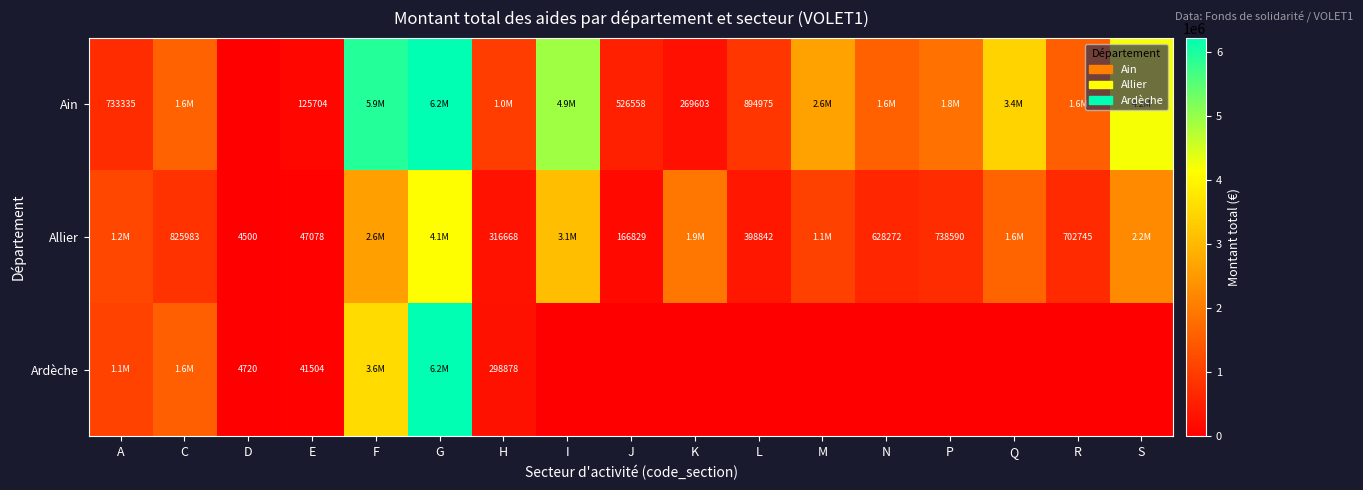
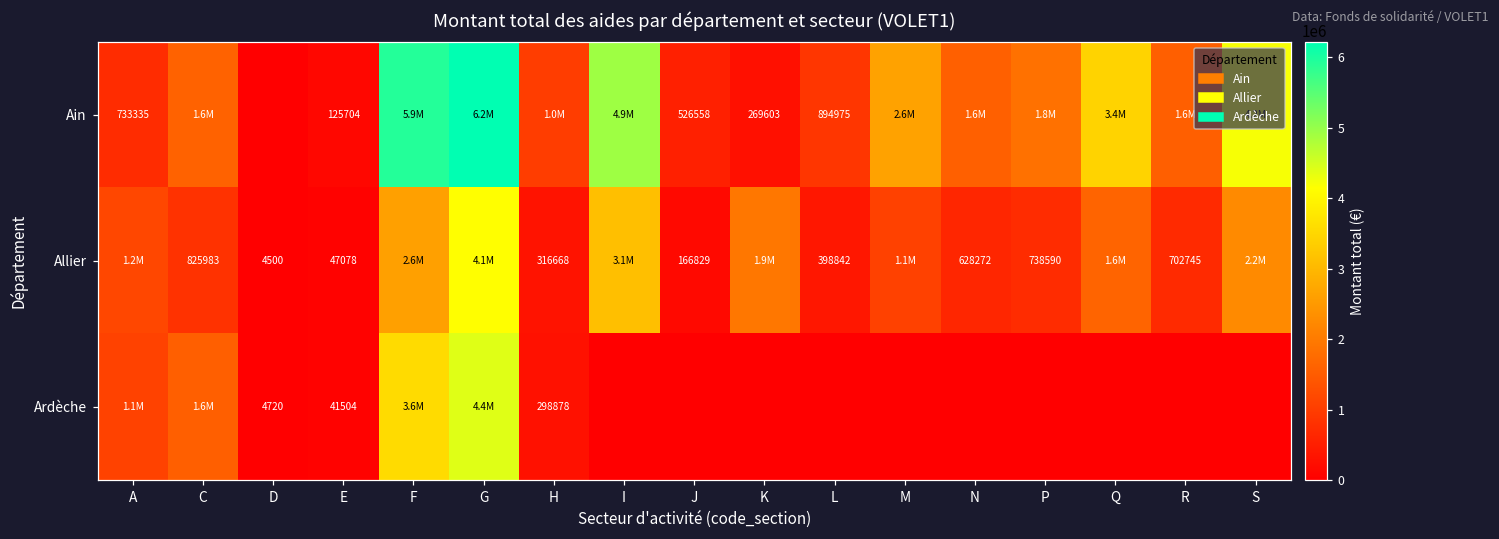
  {
    "Ain": {
      "A": "733335",
      "C": "1.6M",
      "E": "125704",
      "F": "5.9M",
      "G": "6.2M",
      "H": "1.0M",
      "I": "4.9M",
      "J": "526558",
      "K": "269603",
      "L": "894975",
      "M": "2.6M",
      "N": "1.6M",
      "P": "1.8M",
      "Q": "3.4M"
    },
    "Allier": {
      "A": "1.2M",
      "C": "825983",
      "D": "4500",
      "E": "47078",
      "F": "2.6M",
      "G": "4.1M",
      "H": "316668",
      "I": "3.1M",
      "J": "166829",
      "K": "1.9M",
      "L": "398842",
      "M": "1.1M",
      "N": "628272",
      "P": "738590",
      "Q": "1.6M",
      "R": "702745",
      "S": "2.2M"
    },
    "Ardèche": {
      "A": "1.1M",
      "C": "1.6M",
      "D": "4720",
      "E": "41504",
      "F": "3.6M",
-     "G": "6.2M",
+     "G": "4.4M",
      "H": "298878"
    }
  }
